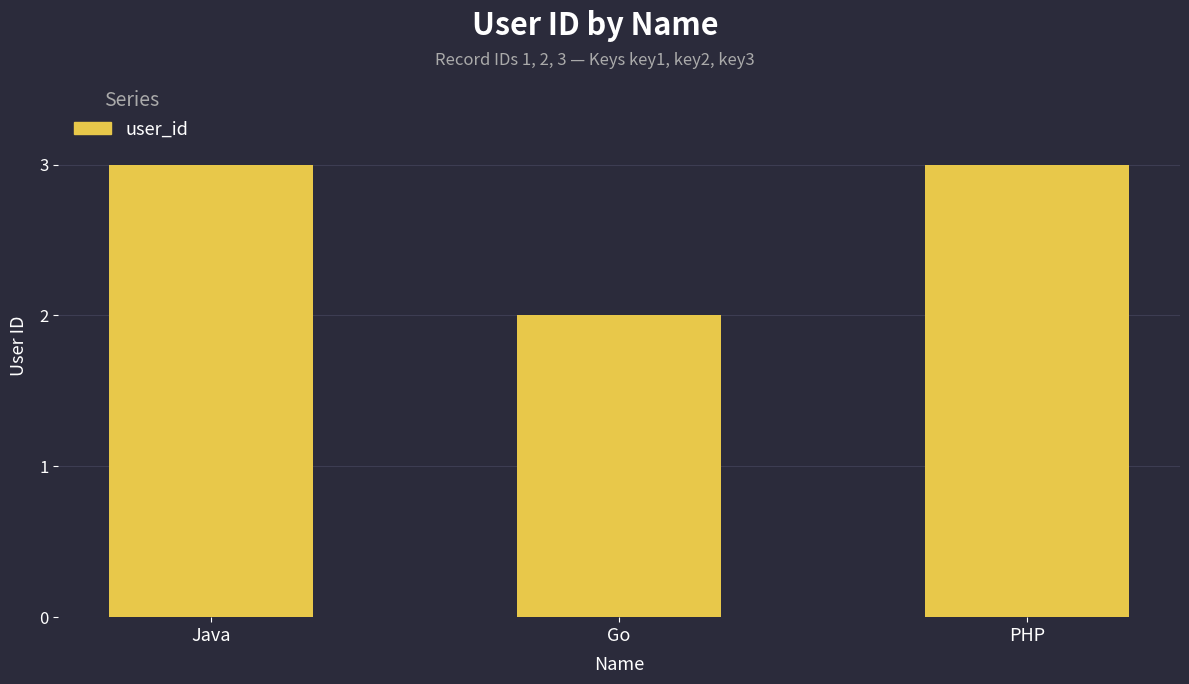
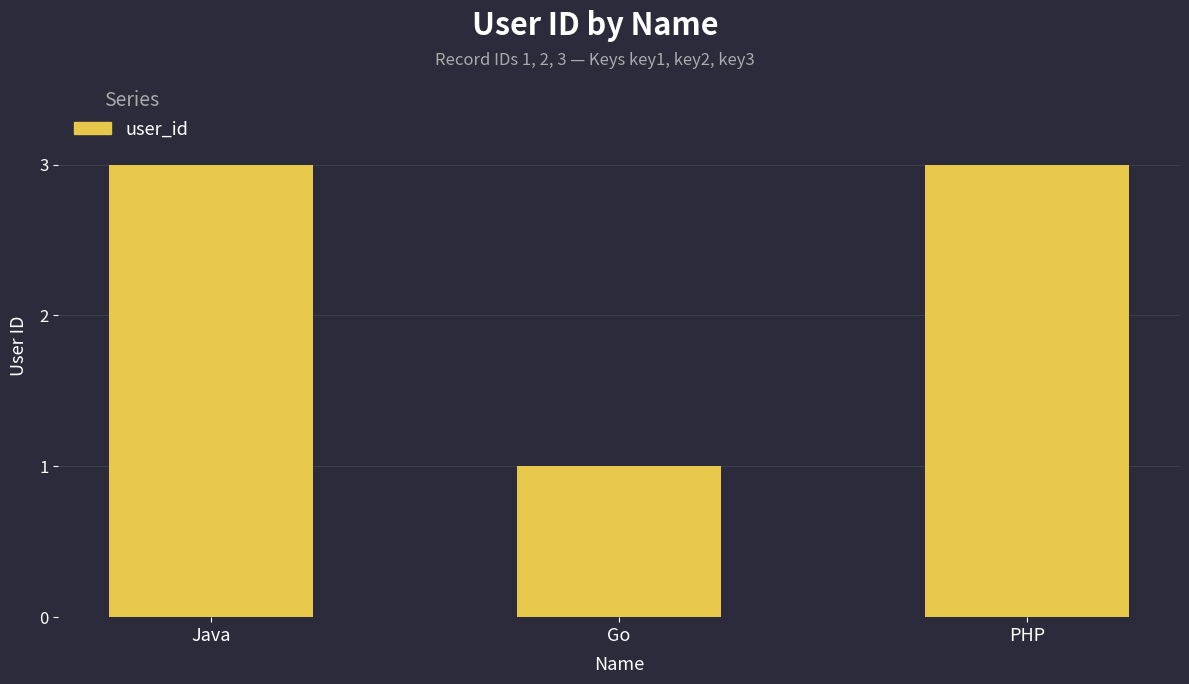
  {
    "Java": 3,
-   "Go": 2,
+   "Go": 1,
    "PHP": 3
  }
